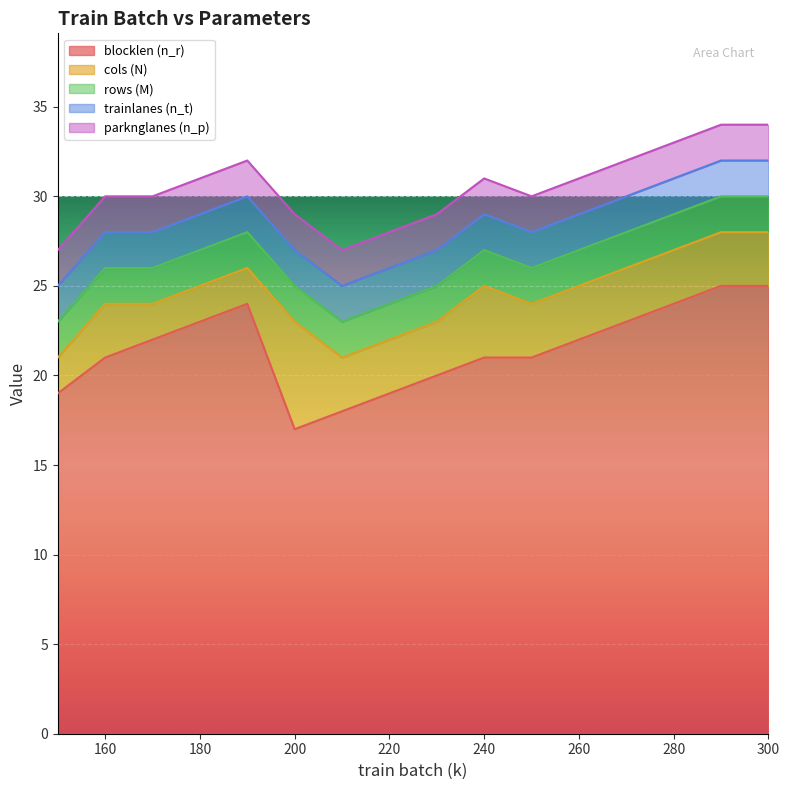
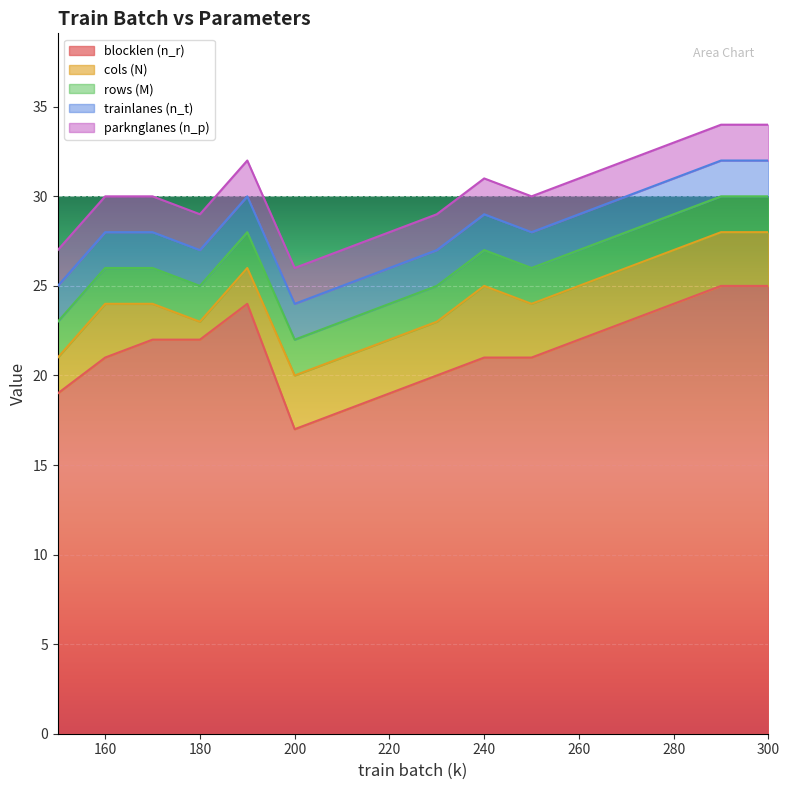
  {
    "blocklen (n_r)": {
      "160": 21,
-     "180": 23,
+     "180": 22,
      "200": 17,
      "220": 19,
      "240": 21,
      "260": 22,
      "280": 24,
      "300": 25
    },
    "cols (N)": {
      "160": 3,
-     "180": 2,
-     "200": 6,
+     "180": 1,
+     "200": 3,
      "220": 3,
      "240": 4,
      "260": 3,
      "280": 3,
      "300": 3
    },
    "rows (M)": {
      "160": 2,
      "180": 2,
      "200": 2,
      "220": 2,
      "240": 2,
      "260": 2,
      "280": 2,
      "300": 2
    },
    "trainlanes (n_t)": {
      "160": 2,
      "180": 2,
      "200": 2,
      "220": 2,
      "240": 2,
      "260": 2,
      "280": 2,
      "300": 2
    },
    "parknglanes (n_p)": {
      "160": 2,
      "180": 2,
      "200": 2,
      "220": 2,
      "240": 2,
      "260": 2,
      "280": 2,
      "300": 2
    }
  }
